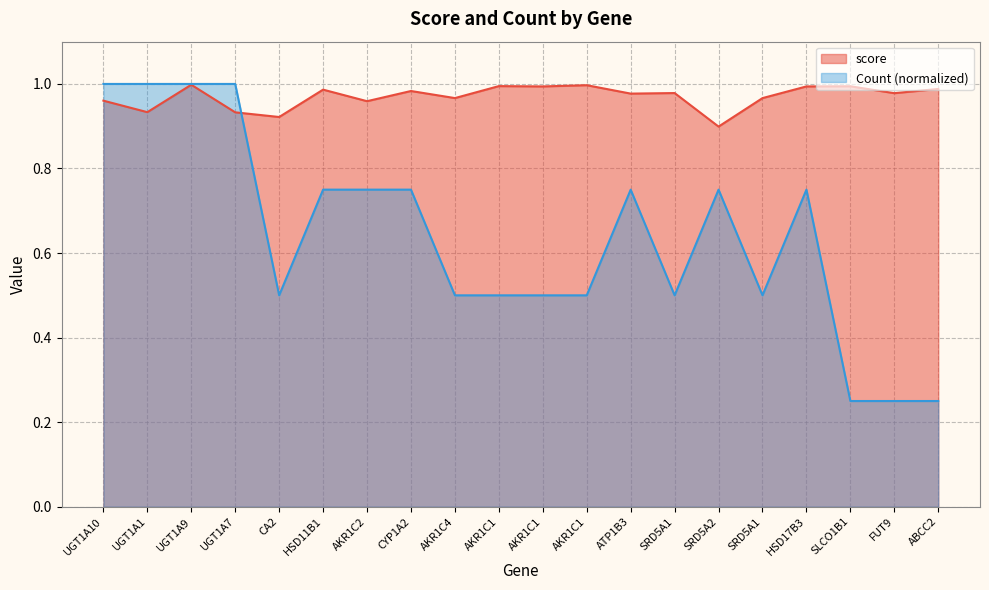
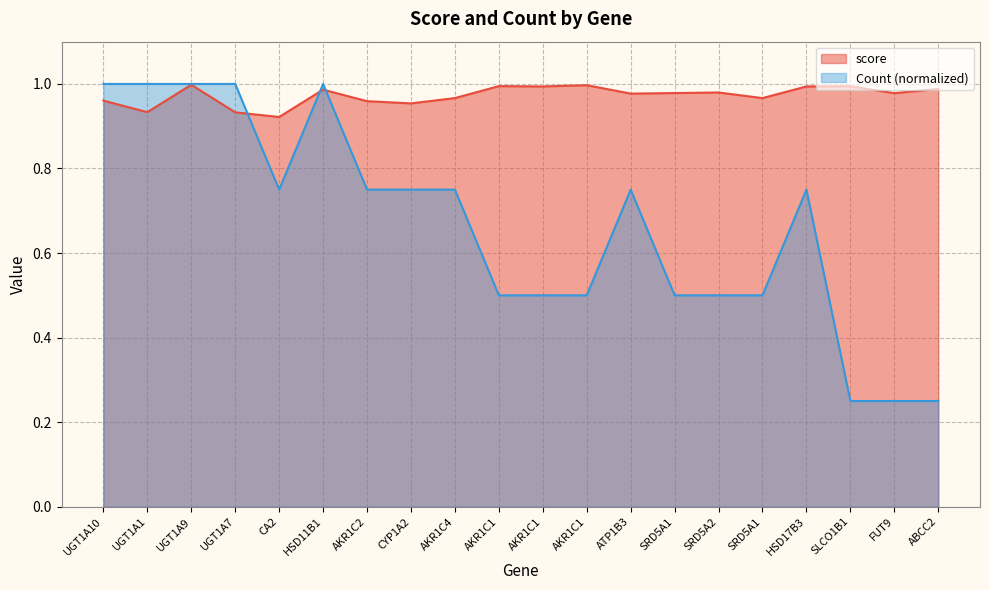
  {
    "score": {
      "UGT1A10": 0.96,
      "UGT1A1": 0.93,
      "UGT1A7": 0.93,
      "CA2": 0.92,
      "HSD11B1": 0.99,
      "AKR1C2": 0.96,
-     "CYP1A2": 0.98,
+     "CYP1A2": 0.95,
      "AKR1C4": 0.97,
      "ATP1B3": 0.98,
-     "SRD5A2": 0.90,
+     "SRD5A2": 0.98,
      "HSD17B3": 0.99,
      "FUT9": 0.98
    },
    "Count (normalized)": {
      "UGT1A10": 1.00,
      "UGT1A1": 1.00,
      "UGT1A7": 1.00,
-     "CA2": 0.50,
-     "HSD11B1": 0.75,
+     "CA2": 0.75,
+     "HSD11B1": 1.00,
      "AKR1C2": 0.75,
      "CYP1A2": 0.75,
-     "AKR1C4": 0.50,
+     "AKR1C4": 0.75,
      "ATP1B3": 0.75,
-     "SRD5A2": 0.75,
+     "SRD5A2": 0.50,
      "HSD17B3": 0.75,
      "SLCO1B1": 0.25,
      "FUT9": 0.25,
      "ABCC2": 0.25
    }
  }
